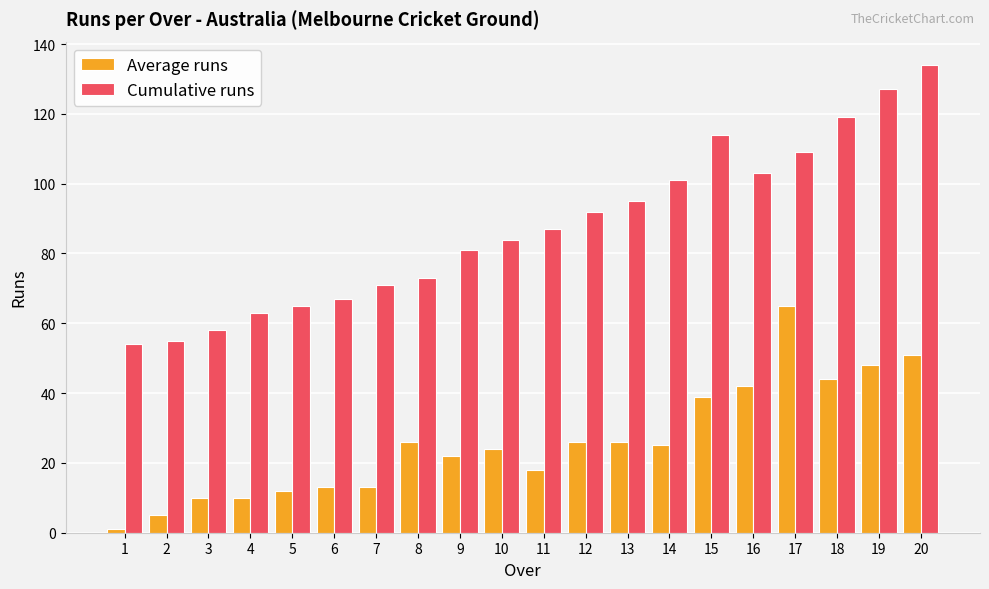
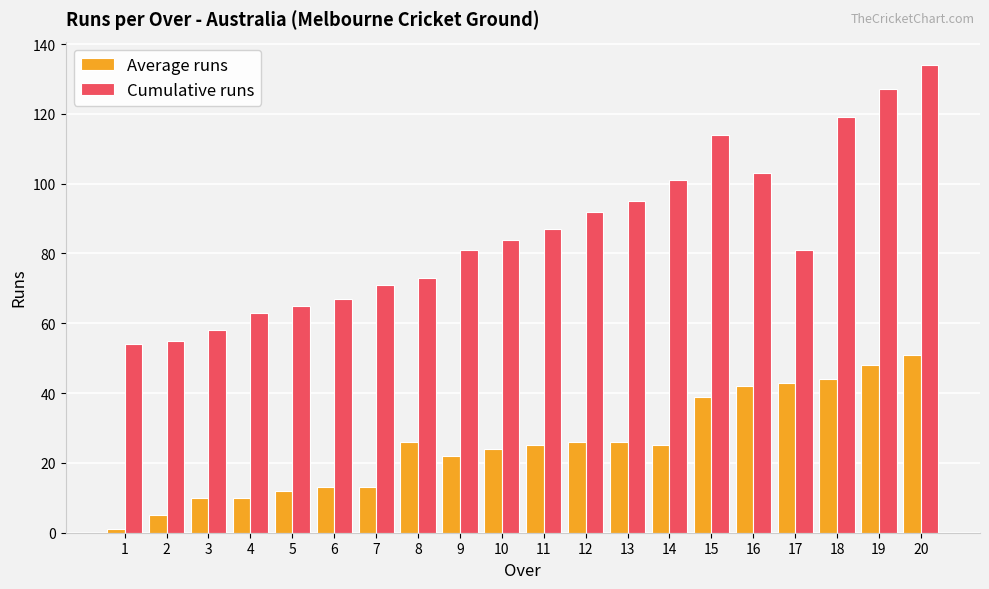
  {
    "Average runs": {
      "1": 1,
      "2": 5,
      "3": 10,
      "4": 10,
      "5": 12,
      "6": 13,
      "7": 13,
      "8": 26,
      "9": 22,
      "10": 24,
-     "11": 18,
+     "11": 25,
      "12": 26,
      "13": 26,
      "14": 25,
      "15": 39,
      "16": 42,
-     "17": 65,
+     "17": 43,
      "18": 44,
      "19": 48,
      "20": 51
    },
    "Cumulative runs": {
      "1": 54,
      "2": 55,
      "3": 58,
      "4": 63,
      "5": 65,
      "6": 67,
      "7": 71,
      "8": 73,
      "9": 81,
      "10": 84,
      "11": 87,
      "12": 92,
      "13": 95,
      "14": 101,
      "15": 114,
      "16": 103,
-     "17": 109,
+     "17": 81,
      "18": 119,
      "19": 127,
      "20": 134
    }
  }
